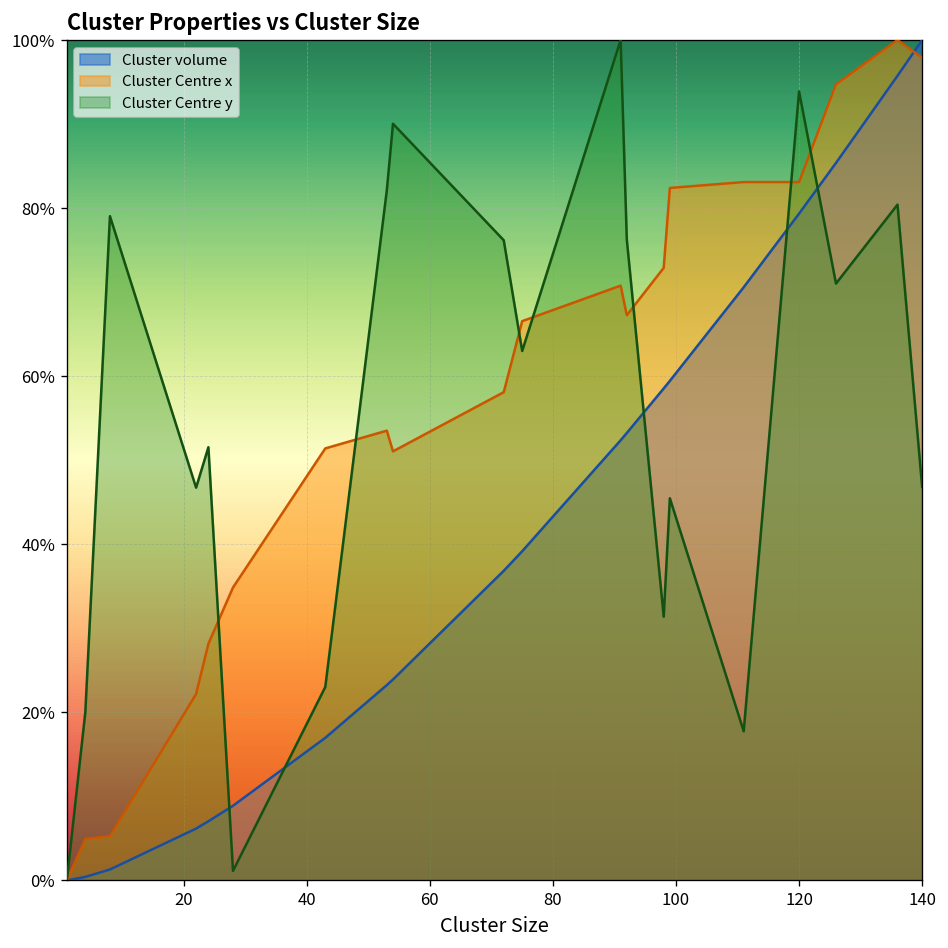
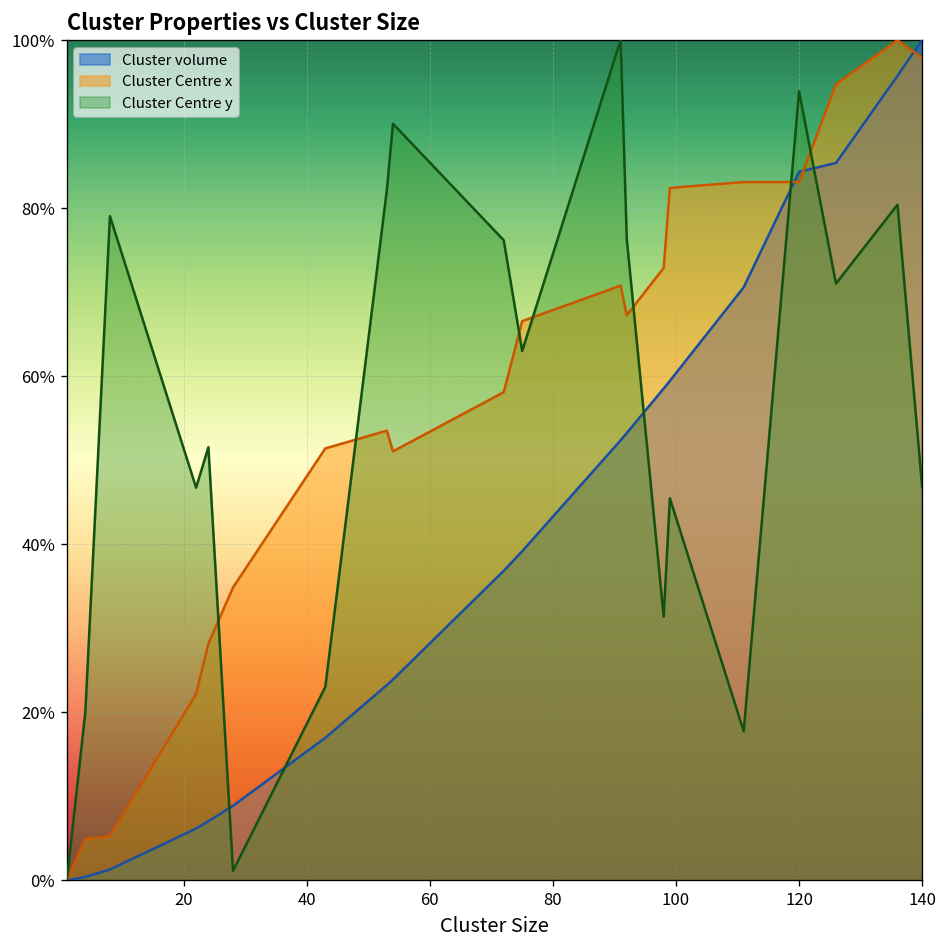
  {
    "Cluster volume": {
-     "120": "79%",
+     "120": "84%",
      "140": "100%"
    },
    "Cluster Centre x": {
      "120": "83%",
      "140": "98%"
    },
    "Cluster Centre y": {
      "120": "94%",
      "140": "47%"
    }
  }
